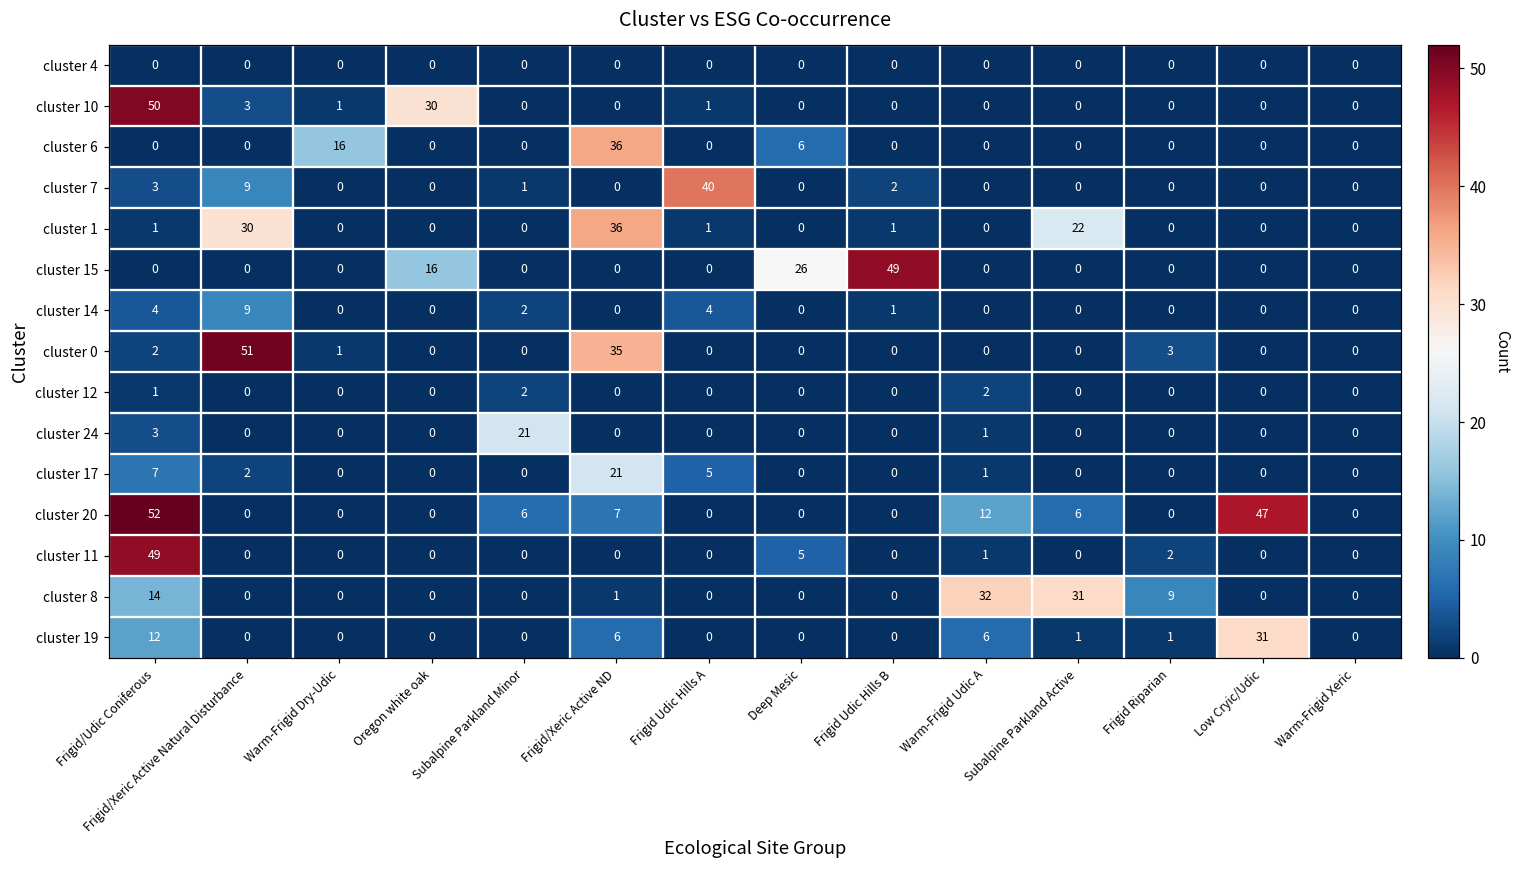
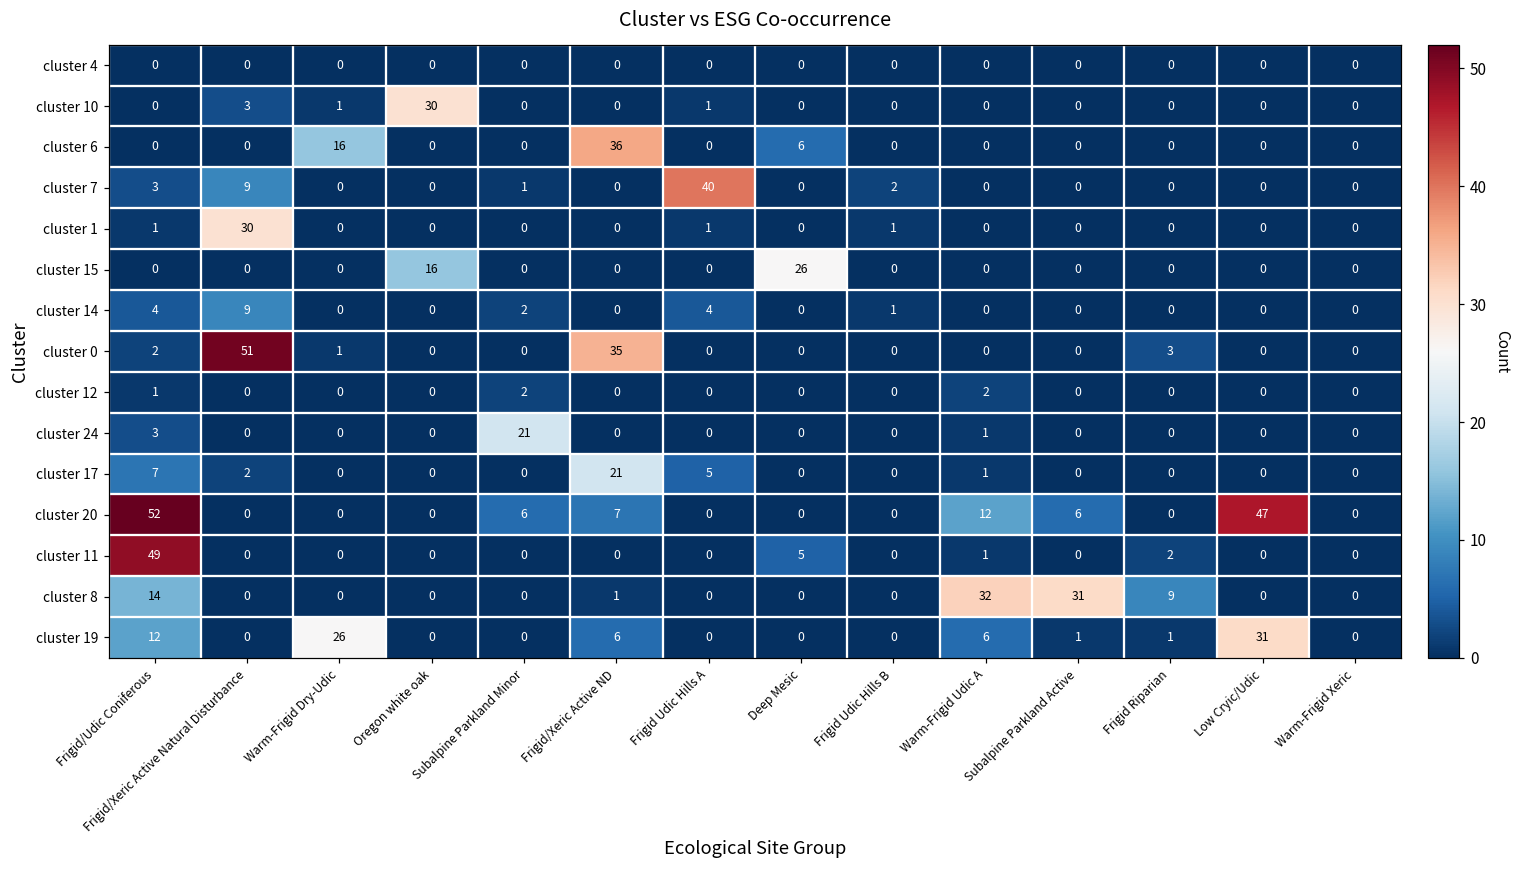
  {
    "cluster 10": {
-     "Frigid/Udic Coniferous": 50,
+     "Frigid/Udic Coniferous": 0,
      "Frigid/Xeric Active Natural Disturbance": 3,
      "Warm-Frigid Dry-Udic": 1,
      "Oregon white oak": 30,
      "Subalpine Parkland Minor": 0,
      "Frigid/Xeric Active ND": 0,
      "Frigid Udic Hills A": 1,
      "Deep Mesic": 0,
      "Frigid Udic Hills B": 0,
      "Warm-Frigid Udic A": 0,
      "Subalpine Parkland Active": 0,
      "Frigid Riparian": 0,
      "Low Cryic/Udic": 0,
      "Warm-Frigid Xeric": 0
    },
    "cluster 1": {
      "Frigid/Udic Coniferous": 1,
      "Frigid/Xeric Active Natural Disturbance": 30,
      "Warm-Frigid Dry-Udic": 0,
      "Oregon white oak": 0,
      "Subalpine Parkland Minor": 0,
-     "Frigid/Xeric Active ND": 36,
+     "Frigid/Xeric Active ND": 0,
      "Frigid Udic Hills A": 1,
      "Deep Mesic": 0,
      "Frigid Udic Hills B": 1,
      "Warm-Frigid Udic A": 0,
-     "Subalpine Parkland Active": 22,
+     "Subalpine Parkland Active": 0,
      "Frigid Riparian": 0,
      "Low Cryic/Udic": 0,
      "Warm-Frigid Xeric": 0
    },
    "cluster 15": {
      "Frigid/Udic Coniferous": 0,
      "Frigid/Xeric Active Natural Disturbance": 0,
      "Warm-Frigid Dry-Udic": 0,
      "Oregon white oak": 16,
      "Subalpine Parkland Minor": 0,
      "Frigid/Xeric Active ND": 0,
      "Frigid Udic Hills A": 0,
      "Deep Mesic": 26,
-     "Frigid Udic Hills B": 49,
+     "Frigid Udic Hills B": 0,
      "Warm-Frigid Udic A": 0,
      "Subalpine Parkland Active": 0,
      "Frigid Riparian": 0,
      "Low Cryic/Udic": 0,
      "Warm-Frigid Xeric": 0
    },
    "cluster 19": {
      "Frigid/Udic Coniferous": 12,
      "Frigid/Xeric Active Natural Disturbance": 0,
-     "Warm-Frigid Dry-Udic": 0,
+     "Warm-Frigid Dry-Udic": 26,
      "Oregon white oak": 0,
      "Subalpine Parkland Minor": 0,
      "Frigid/Xeric Active ND": 6,
      "Frigid Udic Hills A": 0,
      "Deep Mesic": 0,
      "Frigid Udic Hills B": 0,
      "Warm-Frigid Udic A": 6,
      "Subalpine Parkland Active": 1,
      "Frigid Riparian": 1,
      "Low Cryic/Udic": 31,
      "Warm-Frigid Xeric": 0
    }
  }
